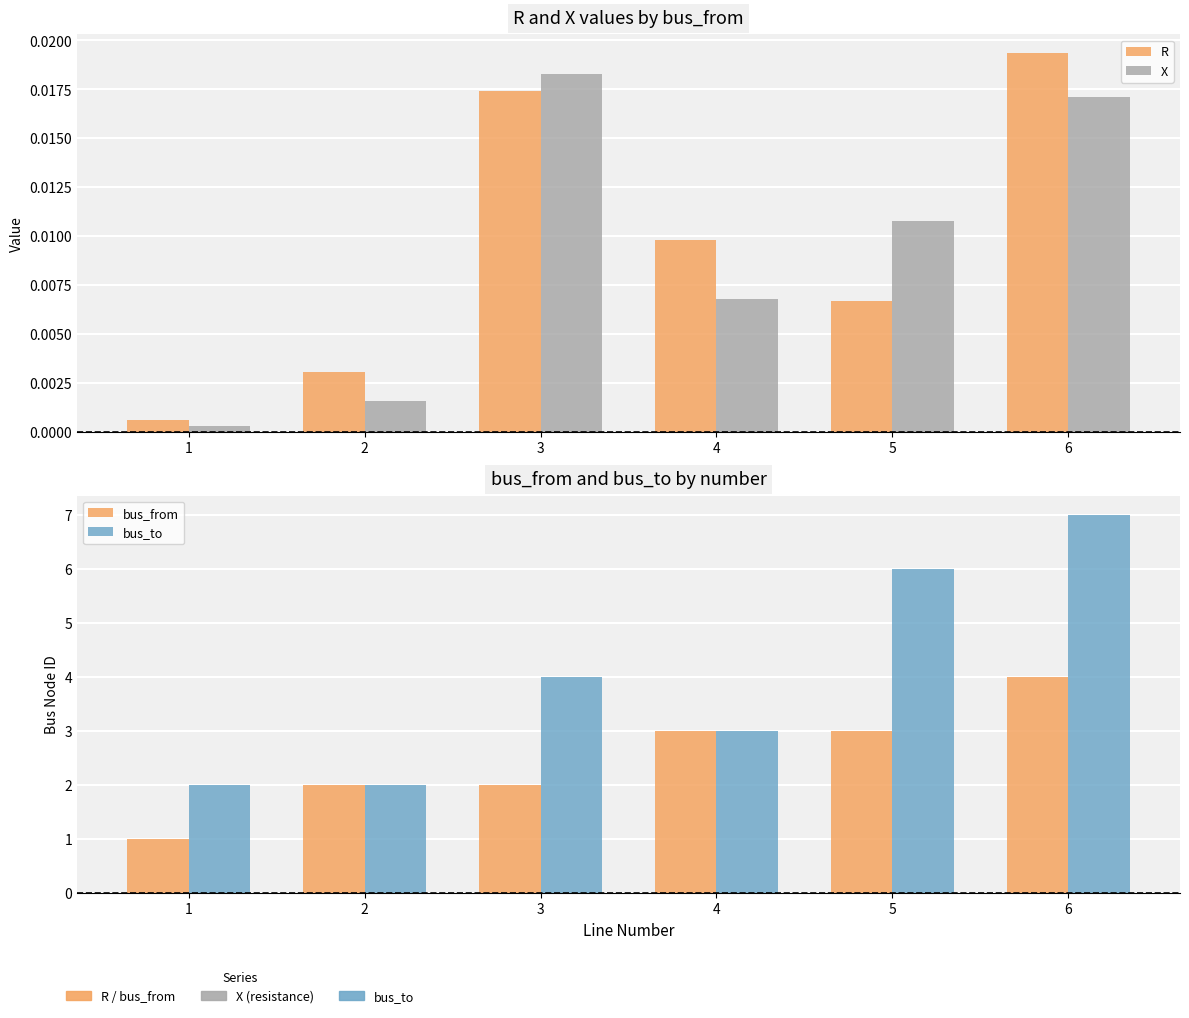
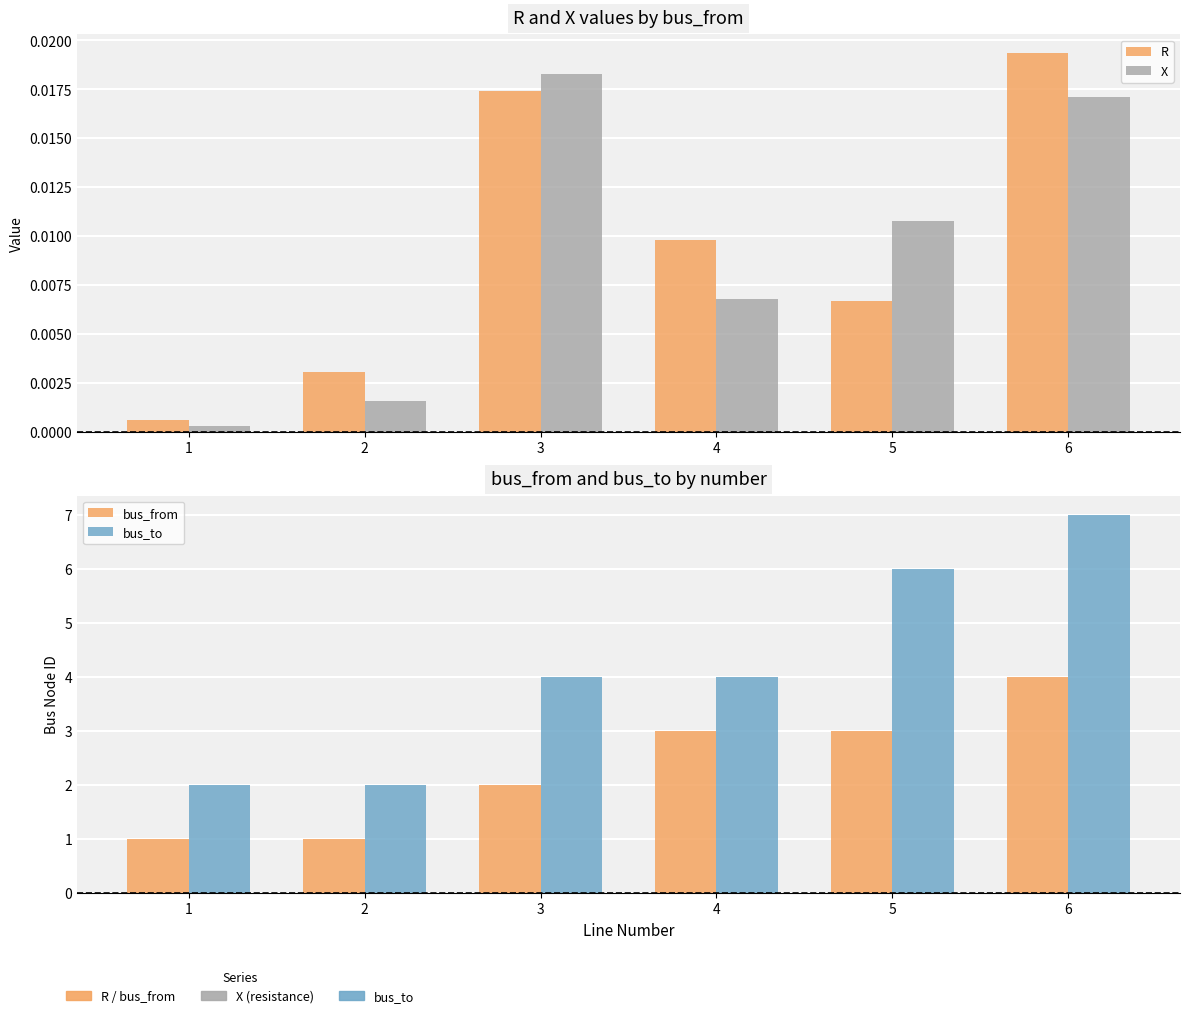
  {
    "R and X values by bus_from": {
      "R": {
        "1": 0.0006,
        "2": 0.0031,
        "3": 0.0174,
        "4": 0.0098,
        "5": 0.0067,
        "6": 0.0193
      },
      "X": {
        "1": 0.0003,
        "2": 0.0016,
        "3": 0.0183,
        "4": 0.0068,
        "5": 0.0108,
        "6": 0.0171
      }
    },
    "bus_from and bus_to by number": {
      "bus_from": {
        "1": 1,
-       "2": 2,
+       "2": 1,
        "3": 2,
        "4": 3,
        "5": 3,
        "6": 4
      },
      "bus_to": {
        "1": 2,
        "2": 2,
        "3": 4,
-       "4": 3,
+       "4": 4,
        "5": 6,
        "6": 7
      }
    }
  }
